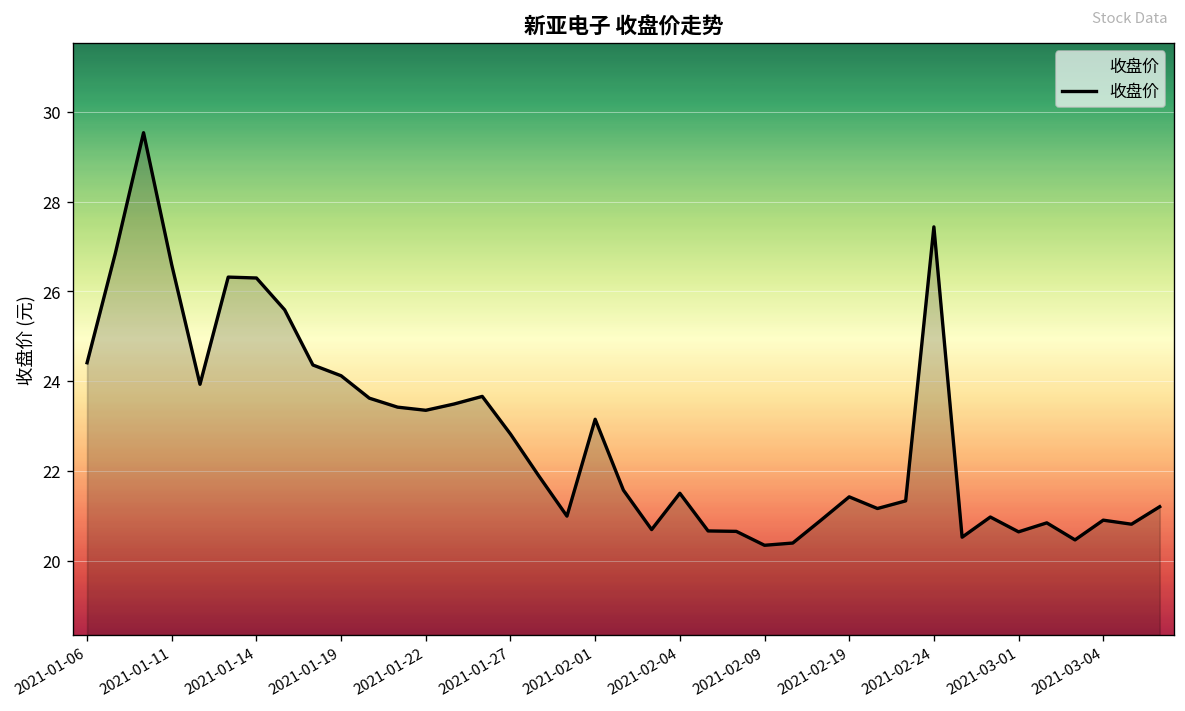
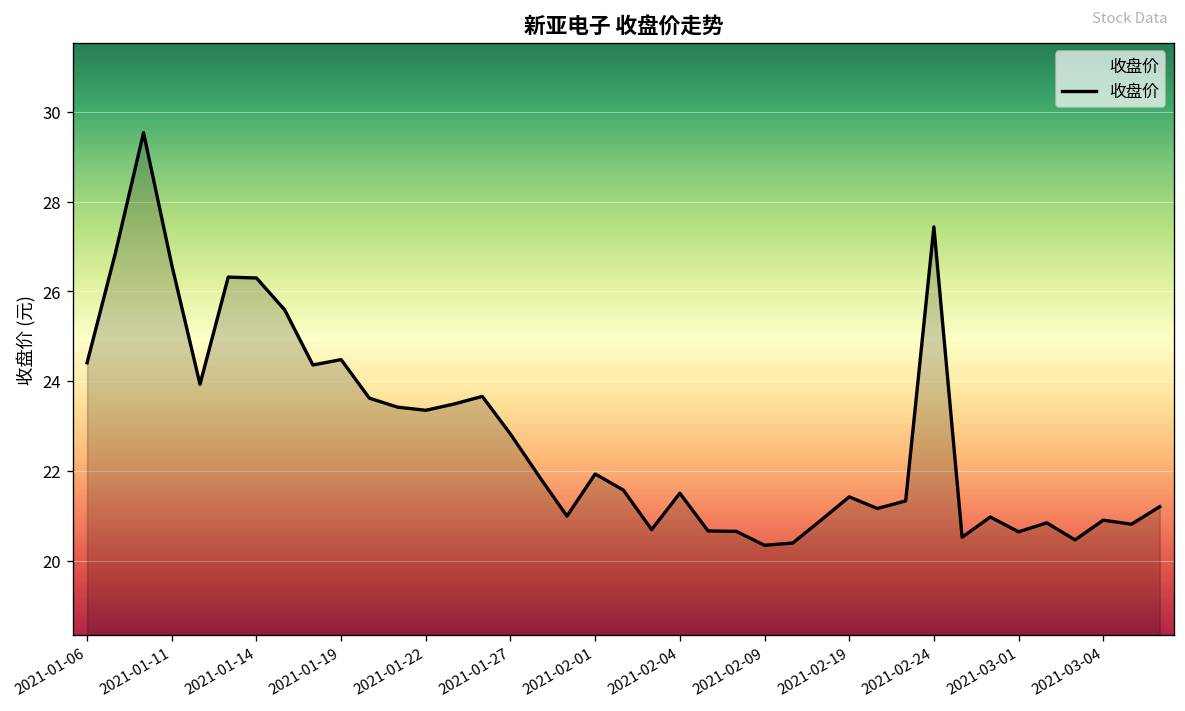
  {
    "2021-01-06": 24.4,
    "2021-01-11": 26.6,
    "2021-01-14": 26.3,
-   "2021-01-19": 24.1,
+   "2021-01-19": 24.5,
    "2021-01-22": 23.4,
    "2021-01-27": 22.8,
-   "2021-02-01": 23.2,
+   "2021-02-01": 21.9,
    "2021-02-04": 21.5,
    "2021-02-09": 20.3,
    "2021-02-19": 21.4,
    "2021-02-24": 27.4,
    "2021-03-01": 20.6,
    "2021-03-04": 20.9
  }
